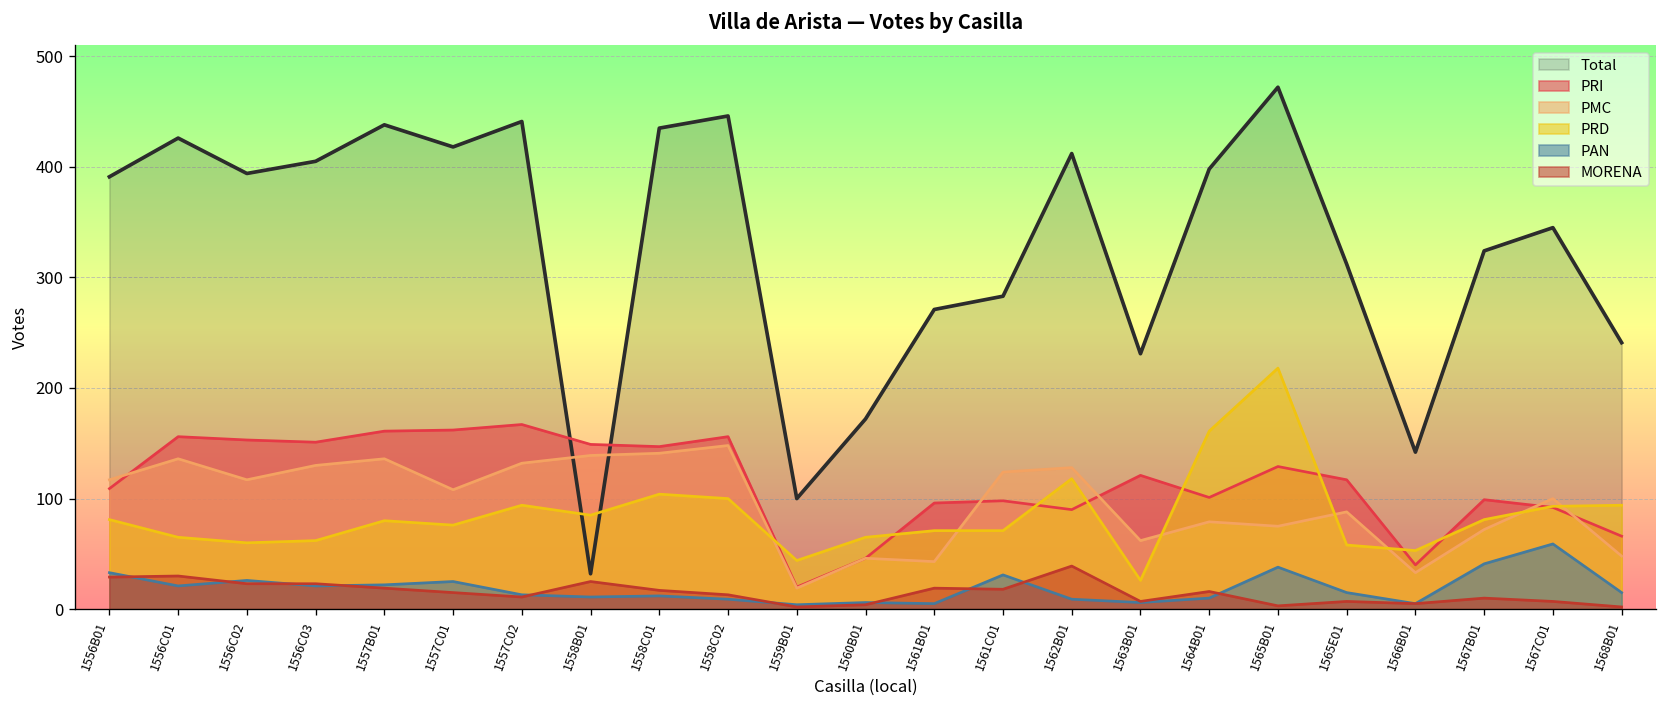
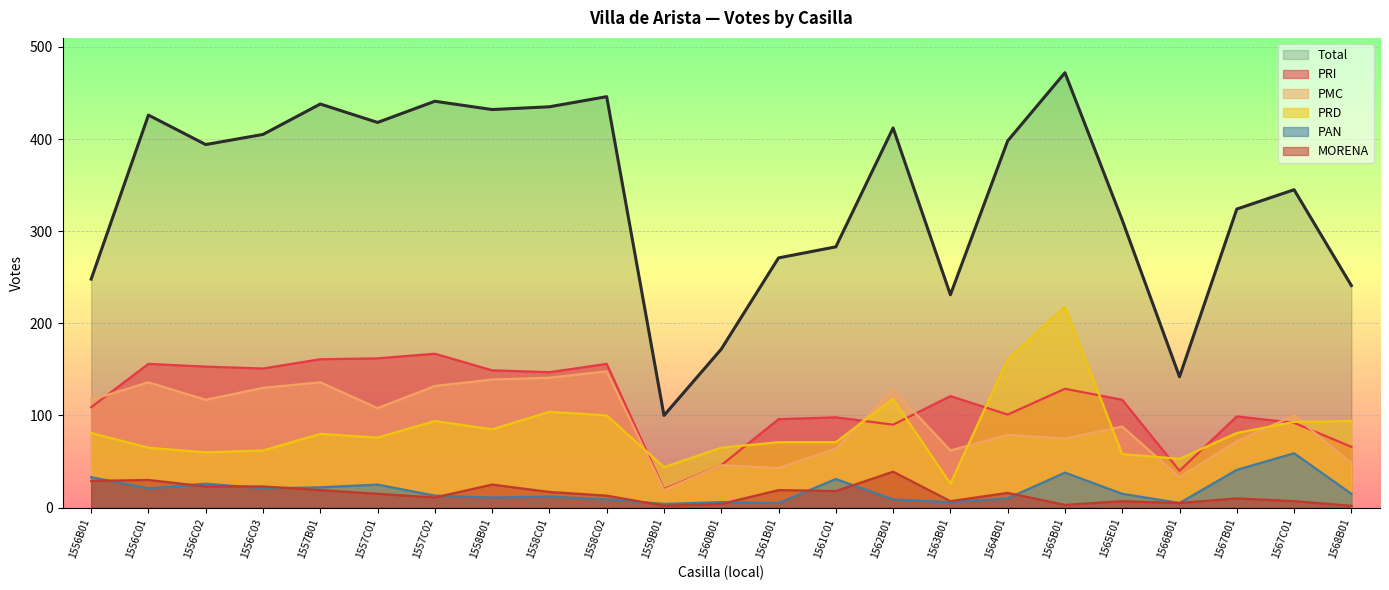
  {
    "Total": {
-     "1556B01": 390,
+     "1556B01": 250,
      "1556C01": 430,
      "1556C02": 390,
      "1556C03": 410,
      "1557B01": 440,
      "1557C01": 420,
      "1557C02": 440,
-     "1558B01": 30,
+     "1558B01": 430,
      "1558C01": 440,
      "1558C02": 450,
      "1559B01": 100,
      "1560B01": 170,
      "1561B01": 270,
      "1561C01": 280,
      "1562B01": 410,
      "1563B01": 230,
      "1564B01": 400,
      "1565B01": 470,
      "1565E01": 310,
      "1566B01": 140,
      "1567B01": 320,
      "1567C01": 350,
      "1568B01": 240
    },
    "PMC": {
      "1556B01": 120,
      "1556C01": 140,
      "1556C02": 120,
      "1556C03": 130,
      "1557B01": 140,
      "1557C01": 110,
      "1557C02": 130,
      "1558B01": 140,
      "1558C01": 140,
      "1558C02": 150,
      "1561B01": 40,
-     "1561C01": 120,
+     "1561C01": 60,
      "1562B01": 130,
      "1563B01": 60,
      "1564B01": 80,
      "1565B01": 80,
      "1565E01": 90,
      "1566B01": 30,
      "1567B01": 70,
      "1567C01": 100,
      "1568B01": 50
    },
    "PRD": {
      "1556B01": 80,
      "1556C01": 70,
      "1556C02": 60,
      "1556C03": 60,
      "1557B01": 80,
      "1557C01": 80,
      "1557C02": 90,
      "1558B01": 90,
      "1558C01": 100,
      "1558C02": 100,
      "1559B01": 40,
      "1560B01": 70,
      "1561B01": 70,
      "1561C01": 70,
      "1562B01": 120,
      "1563B01": 30,
      "1564B01": 160,
      "1565B01": 220,
      "1565E01": 60,
      "1566B01": 50,
      "1567B01": 80,
      "1568B01": 90
    },
    "PAN": {
      "1556B01": 30,
      "1556C01": 20,
      "1556C02": 30,
      "1557B01": 20,
      "1557C01": 30,
      "1558B01": 10,
      "1558C01": 10,
      "1558C02": 10,
      "1561B01": 10,
      "1561C01": 30,
      "1562B01": 10,
      "1564B01": 10,
      "1565B01": 40,
      "1565E01": 20,
      "1567B01": 40,
      "1567C01": 60,
      "1568B01": 20
    }
  }
